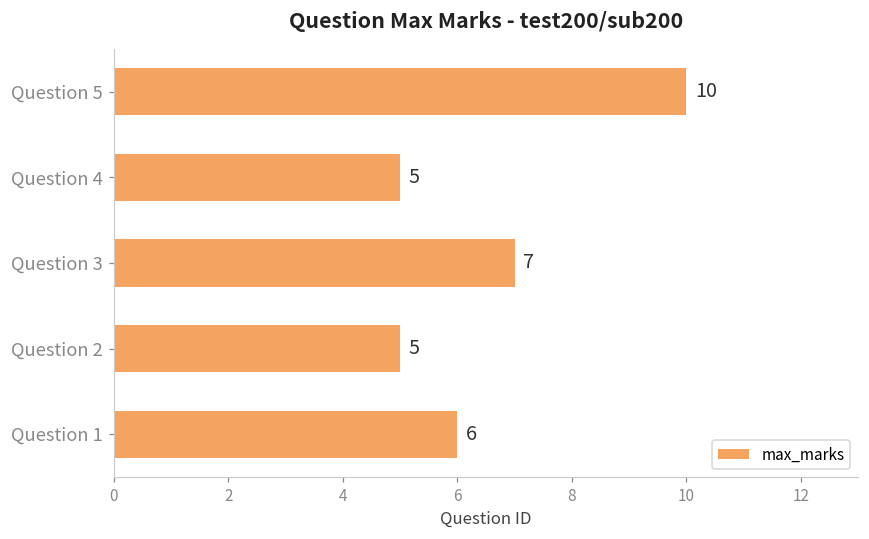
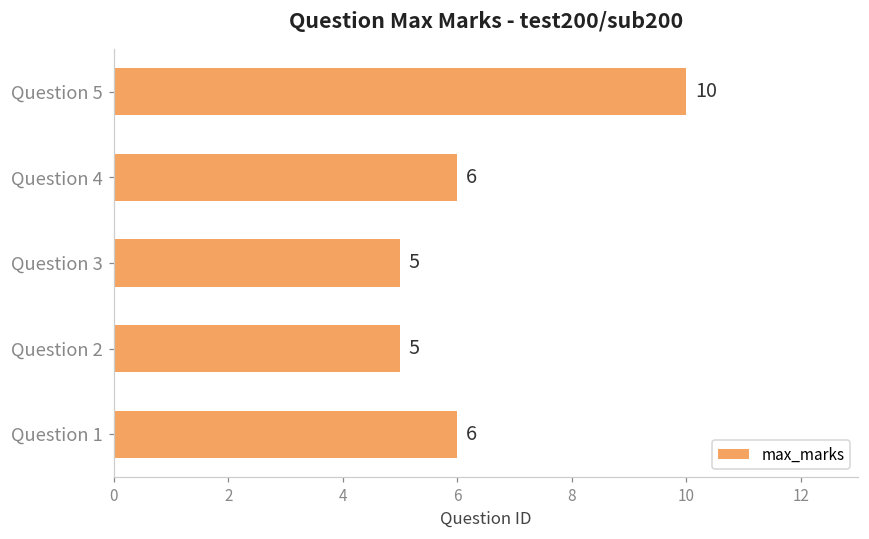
  {
    "Question 5": 10,
-   "Question 4": 5,
-   "Question 3": 7,
+   "Question 4": 6,
+   "Question 3": 5,
    "Question 2": 5,
    "Question 1": 6
  }
